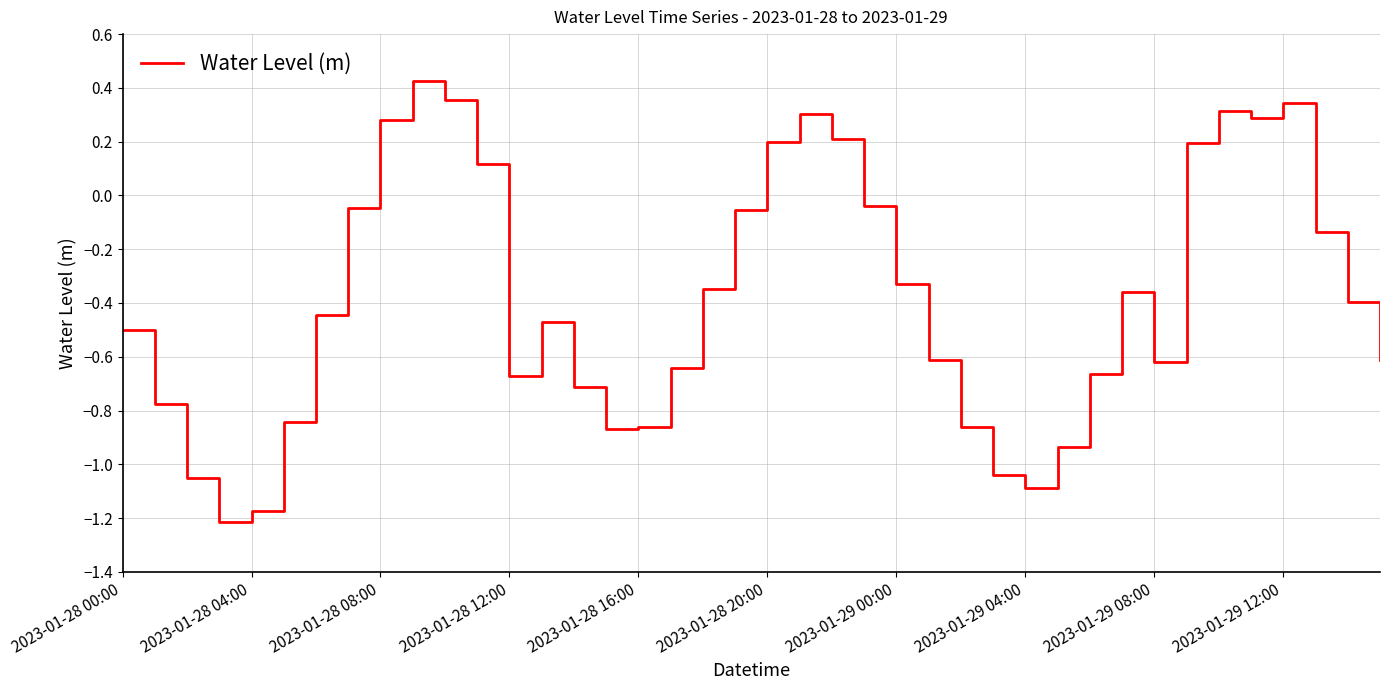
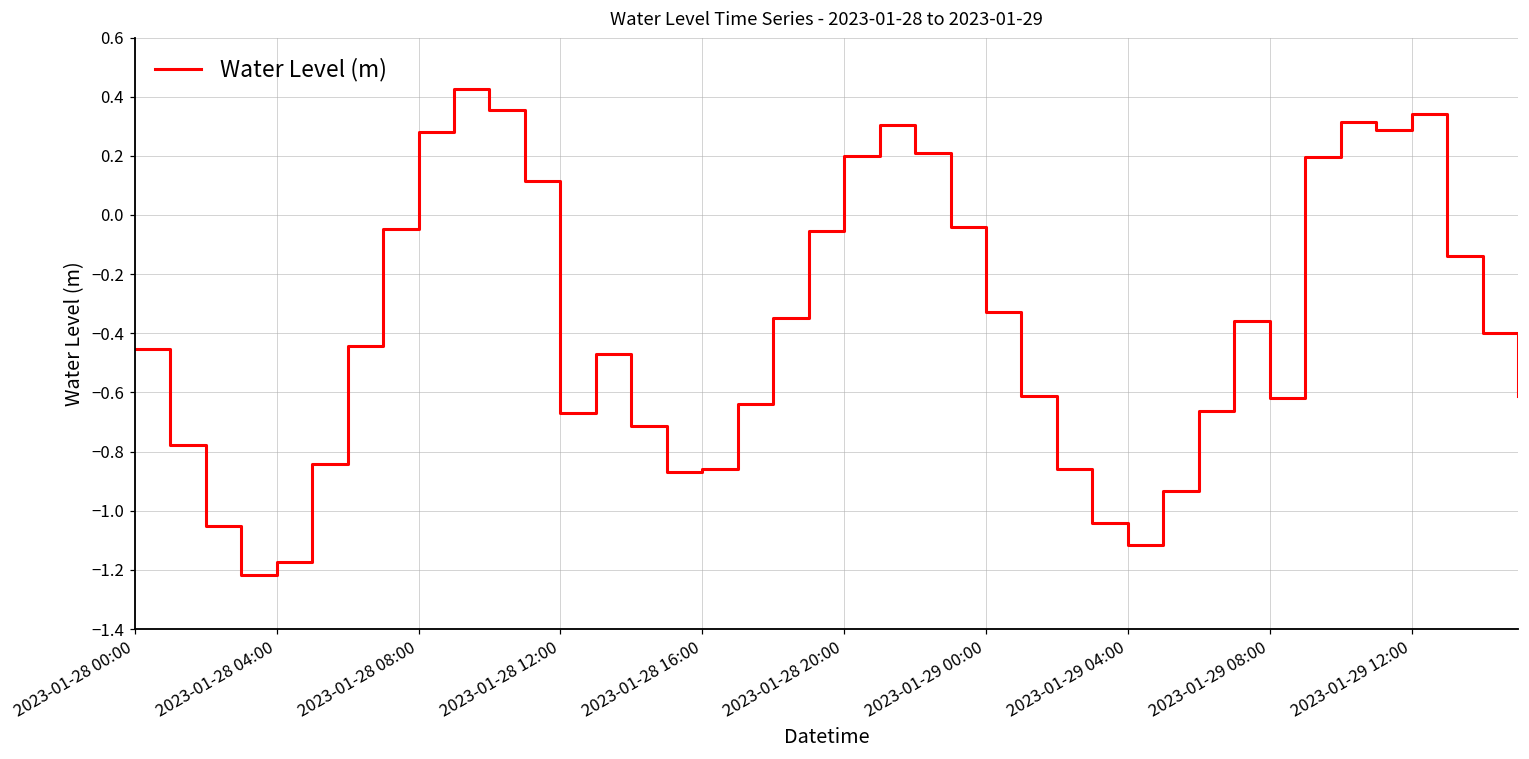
  {
-   "2023-01-28 00:00": -0.50,
+   "2023-01-28 00:00": -0.45,
    "2023-01-28 04:00": -1.17,
    "2023-01-28 08:00": 0.28,
    "2023-01-28 12:00": -0.67,
    "2023-01-28 16:00": -0.86,
    "2023-01-28 20:00": 0.20,
    "2023-01-29 00:00": -0.33,
-   "2023-01-29 04:00": -1.09,
+   "2023-01-29 04:00": -1.12,
    "2023-01-29 08:00": -0.62,
    "2023-01-29 12:00": 0.34
  }
